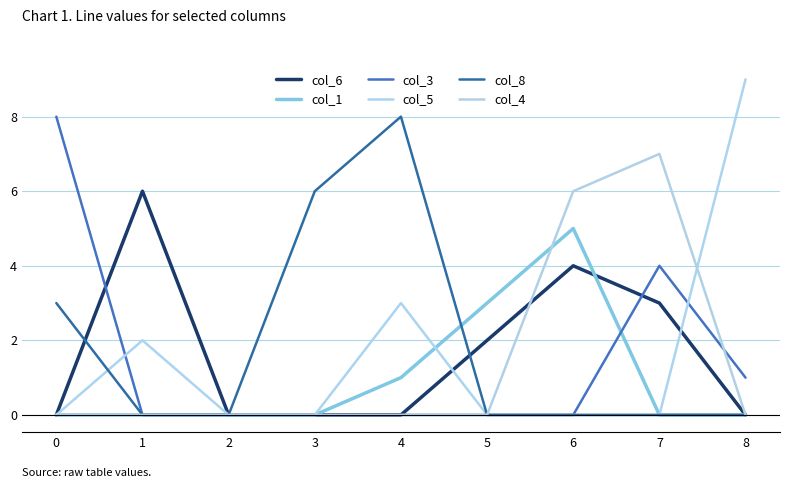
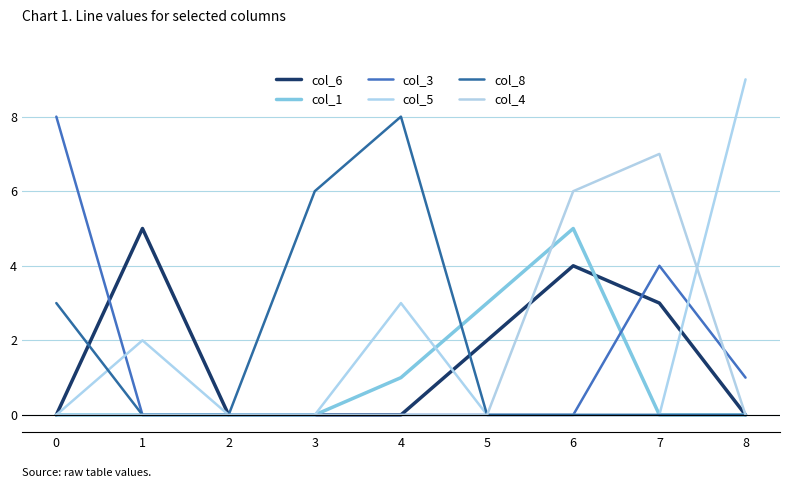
  {
    "col_6": {
-     "1": 6,
+     "1": 5,
      "5": 2,
      "6": 4,
      "7": 3
    }
  }
